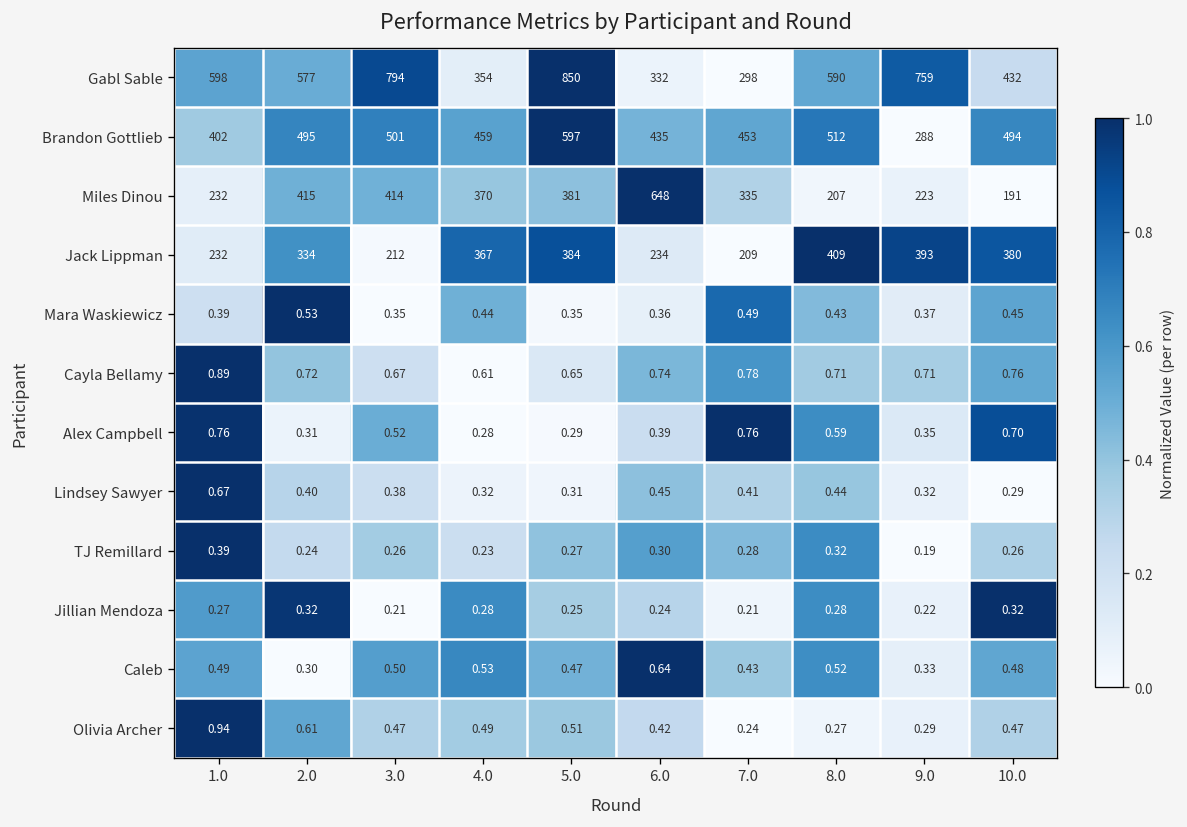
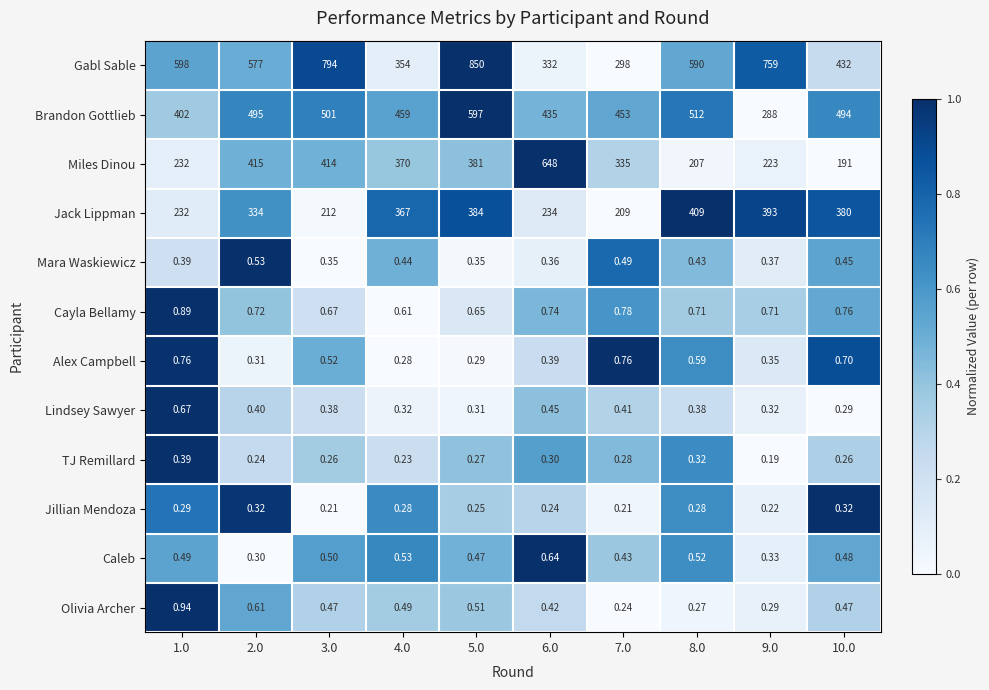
  {
    "Gabl Sable": {
      "1.0": 598,
      "2.0": 577,
      "3.0": 794,
      "4.0": 354,
      "5.0": 850,
      "6.0": 332,
      "7.0": 298,
      "8.0": 590,
      "9.0": 759,
      "10.0": 432
    },
    "Brandon Gottlieb": {
      "1.0": 402,
      "2.0": 495,
      "3.0": 501,
      "4.0": 459,
      "5.0": 597,
      "6.0": 435,
      "7.0": 453,
      "8.0": 512,
      "9.0": 288,
      "10.0": 494
    },
    "Miles Dinou": {
      "1.0": 232,
      "2.0": 415,
      "3.0": 414,
      "4.0": 370,
      "5.0": 381,
      "6.0": 648,
      "7.0": 335,
      "8.0": 207,
      "9.0": 223,
      "10.0": 191
    },
    "Jack Lippman": {
      "1.0": 232,
      "2.0": 334,
      "3.0": 212,
      "4.0": 367,
      "5.0": 384,
      "6.0": 234,
      "7.0": 209,
      "8.0": 409,
      "9.0": 393,
      "10.0": 380
    },
    "Mara Waskiewicz": {
      "1.0": 0.39,
      "2.0": 0.53,
      "3.0": 0.35,
      "4.0": 0.44,
      "5.0": 0.35,
      "6.0": 0.36,
      "7.0": 0.49,
      "8.0": 0.43,
      "9.0": 0.37,
      "10.0": 0.45
    },
    "Cayla Bellamy": {
      "1.0": 0.89,
      "2.0": 0.72,
      "3.0": 0.67,
      "4.0": 0.61,
      "5.0": 0.65,
      "6.0": 0.74,
      "7.0": 0.78,
      "8.0": 0.71,
      "9.0": 0.71,
      "10.0": 0.76
    },
    "Alex Campbell": {
      "1.0": 0.76,
      "2.0": 0.31,
      "3.0": 0.52,
      "4.0": 0.28,
      "5.0": 0.29,
      "6.0": 0.39,
      "7.0": 0.76,
      "8.0": 0.59,
      "9.0": 0.35,
      "10.0": 0.70
    },
    "Lindsey Sawyer": {
      "1.0": 0.67,
      "2.0": 0.40,
      "3.0": 0.38,
      "4.0": 0.32,
      "5.0": 0.31,
      "6.0": 0.45,
      "7.0": 0.41,
-     "8.0": 0.44,
+     "8.0": 0.38,
      "9.0": 0.32,
      "10.0": 0.29
    },
    "TJ Remillard": {
      "1.0": 0.39,
      "2.0": 0.24,
      "3.0": 0.26,
      "4.0": 0.23,
      "5.0": 0.27,
      "6.0": 0.30,
      "7.0": 0.28,
      "8.0": 0.32,
      "9.0": 0.19,
      "10.0": 0.26
    },
    "Jillian Mendoza": {
-     "1.0": 0.27,
+     "1.0": 0.29,
      "2.0": 0.32,
      "3.0": 0.21,
      "4.0": 0.28,
      "5.0": 0.25,
      "6.0": 0.24,
      "7.0": 0.21,
      "8.0": 0.28,
      "9.0": 0.22,
      "10.0": 0.32
    },
    "Caleb": {
      "1.0": 0.49,
      "2.0": 0.30,
      "3.0": 0.50,
      "4.0": 0.53,
      "5.0": 0.47,
      "6.0": 0.64,
      "7.0": 0.43,
      "8.0": 0.52,
      "9.0": 0.33,
      "10.0": 0.48
    },
    "Olivia Archer": {
      "1.0": 0.94,
      "2.0": 0.61,
      "3.0": 0.47,
      "4.0": 0.49,
      "5.0": 0.51,
      "6.0": 0.42,
      "7.0": 0.24,
      "8.0": 0.27,
      "9.0": 0.29,
      "10.0": 0.47
    }
  }
